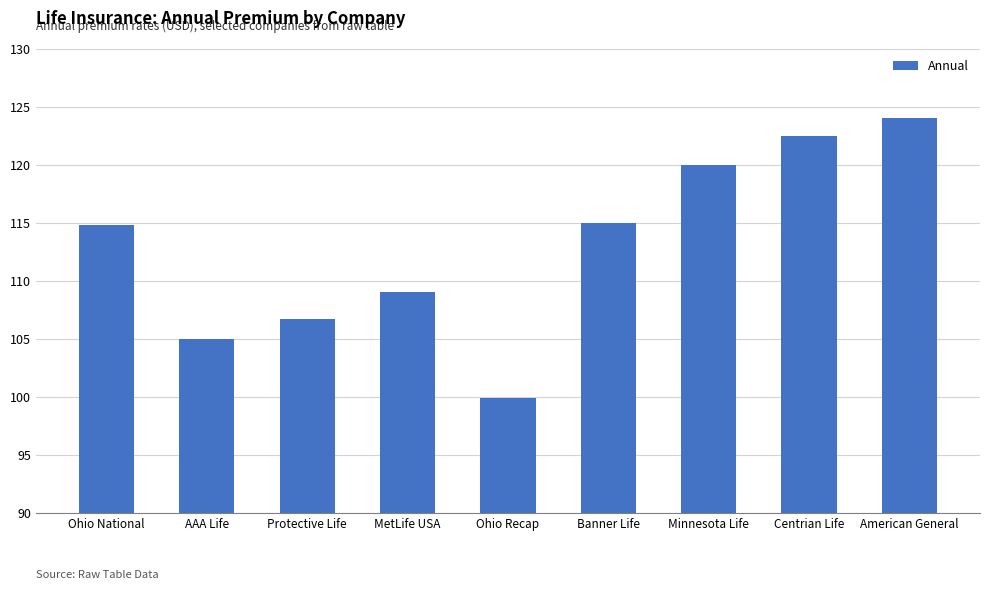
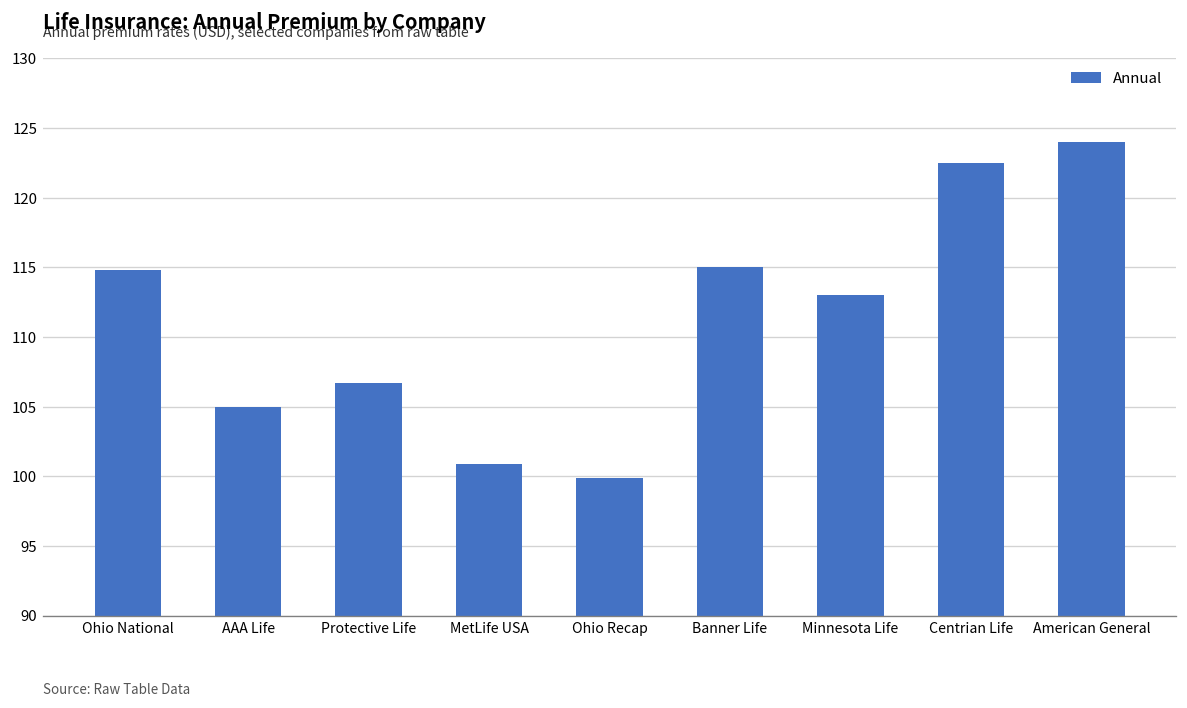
  {
    "Ohio National": 114.8,
    "AAA Life": 105.0,
    "Protective Life": 106.7,
-   "MetLife USA": 109.0,
+   "MetLife USA": 100.9,
    "Ohio Recap": 99.9,
    "Banner Life": 115.0,
-   "Minnesota Life": 120,
+   "Minnesota Life": 113,
    "Centrian Life": 122.5,
    "American General": 124.0
  }
